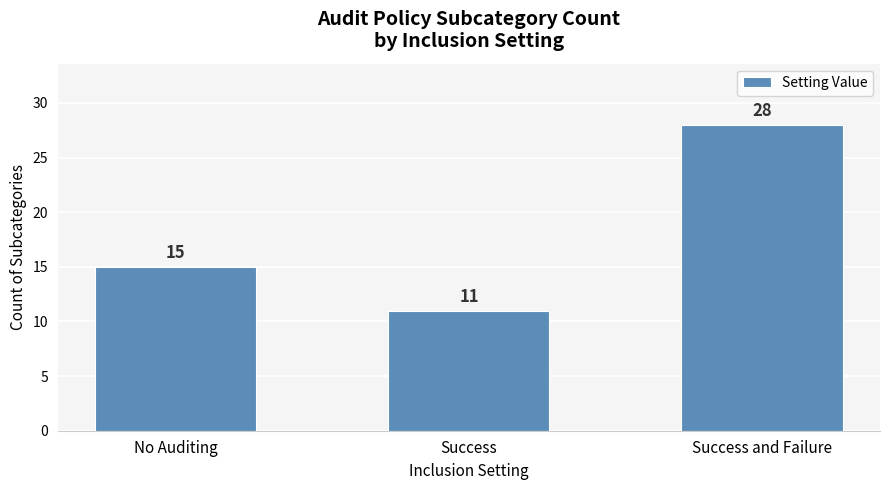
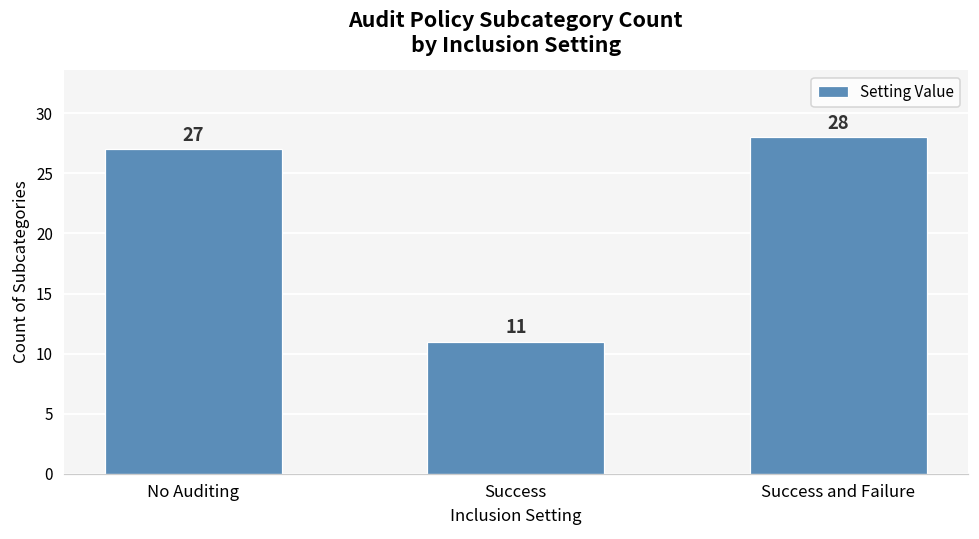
  {
-   "No Auditing": 15,
+   "No Auditing": 27,
    "Success": 11,
    "Success and Failure": 28
  }
